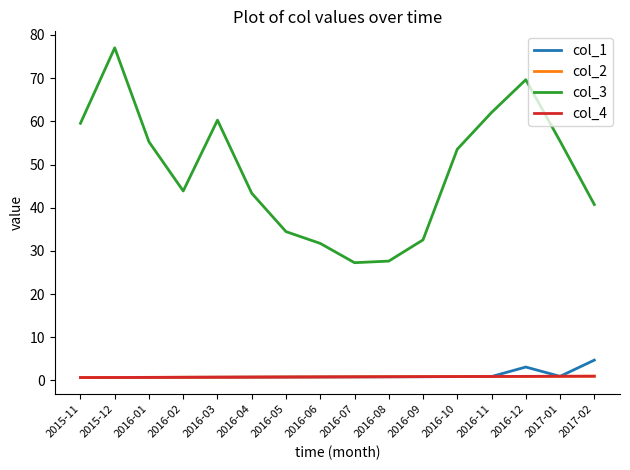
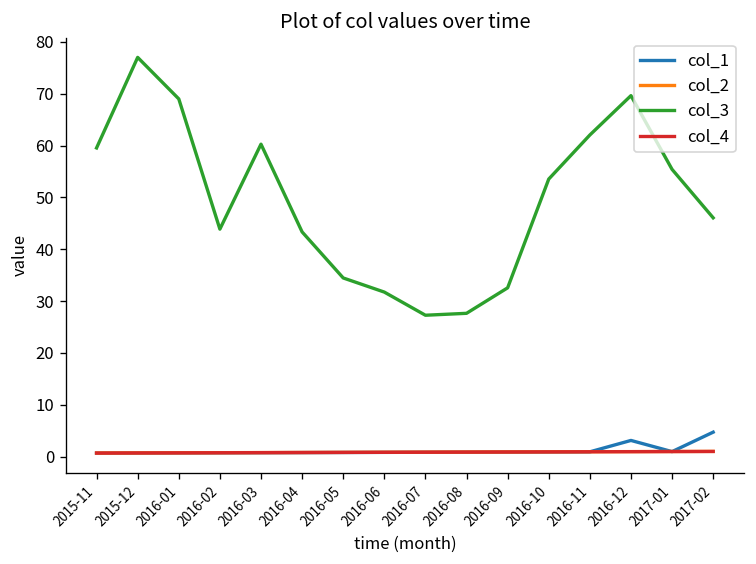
  {
    "col_1": {
      "2016-12": 3,
      "2017-02": 5
    },
    "col_3": {
      "2015-11": 60,
      "2015-12": 77,
-     "2016-01": 55,
+     "2016-01": 69,
      "2016-02": 44,
      "2016-03": 60,
      "2016-04": 43,
      "2016-05": 34,
      "2016-06": 32,
      "2016-07": 27,
      "2016-08": 28,
      "2016-09": 33,
      "2016-10": 54,
      "2016-11": 62,
      "2016-12": 70,
      "2017-01": 55,
-     "2017-02": 41
+     "2017-02": 46
    }
  }
